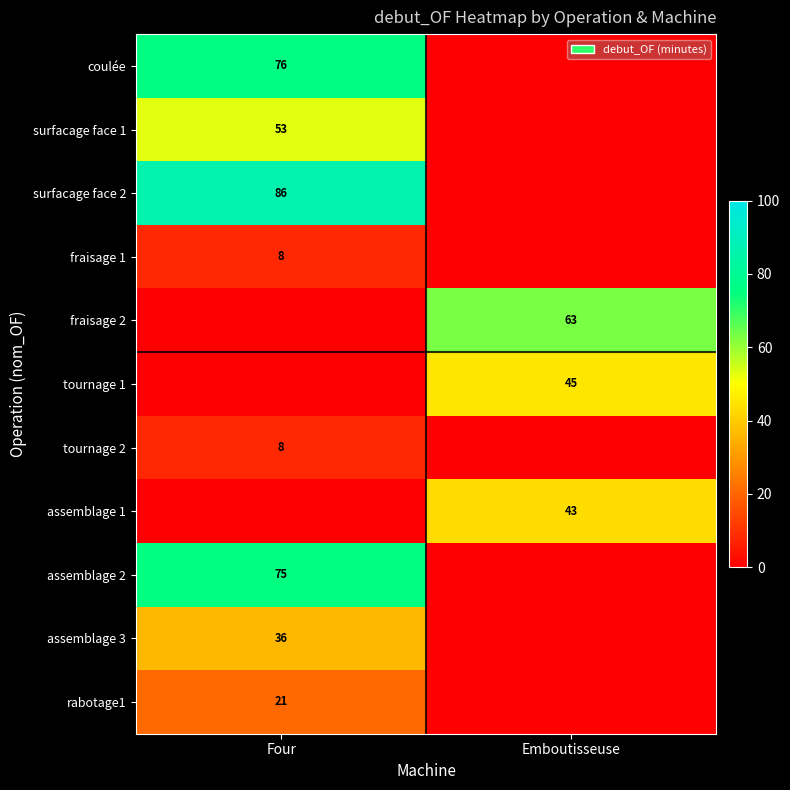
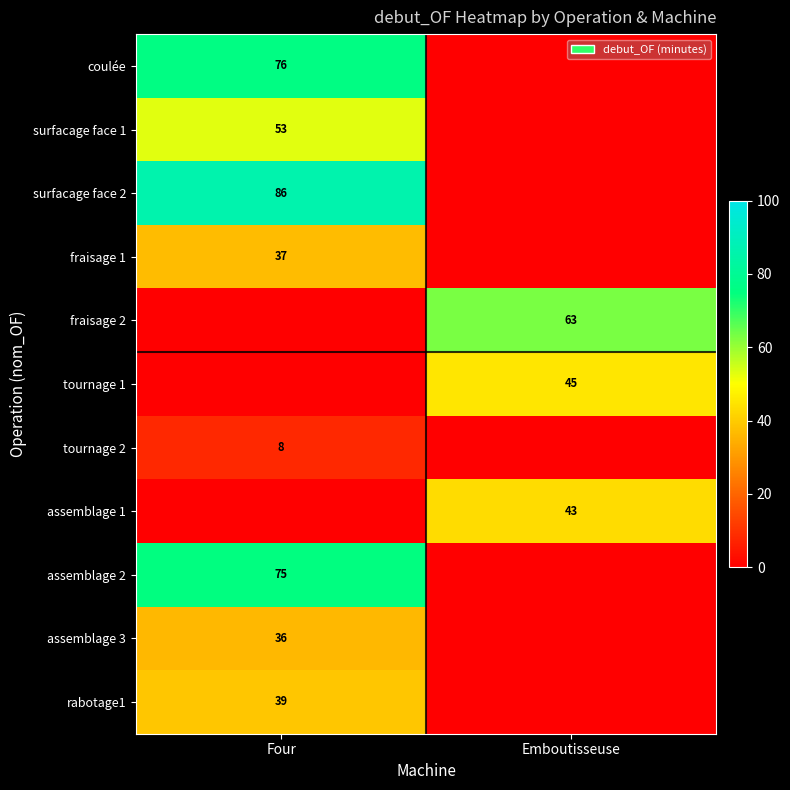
  {
    "coulée": {
      "Four": 76
    },
    "surfacage face 1": {
      "Four": 53
    },
    "surfacage face 2": {
      "Four": 86
    },
    "fraisage 1": {
-     "Four": 8
+     "Four": 37
    },
    "fraisage 2": {
      "Emboutisseuse": 63
    },
    "tournage 1": {
      "Emboutisseuse": 45
    },
    "tournage 2": {
      "Four": 8
    },
    "assemblage 1": {
      "Emboutisseuse": 43
    },
    "assemblage 2": {
      "Four": 75
    },
    "assemblage 3": {
      "Four": 36
    },
    "rabotage1": {
-     "Four": 21
+     "Four": 39
    }
  }
